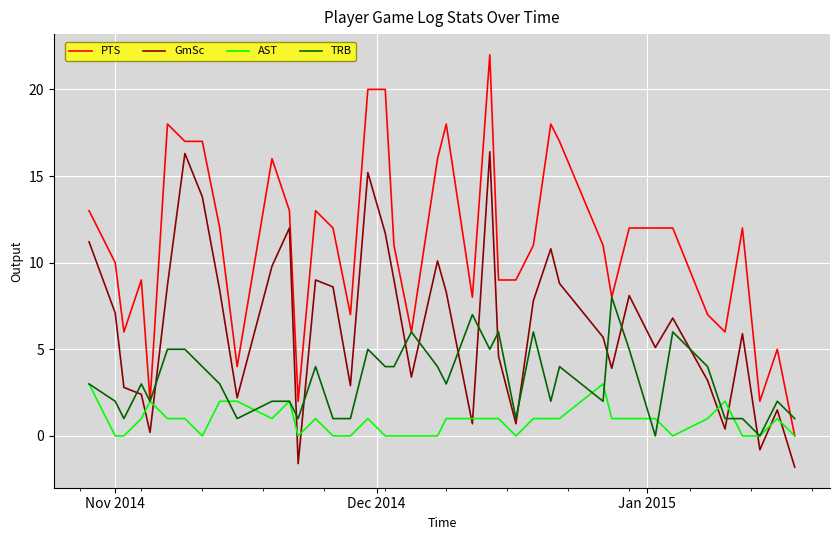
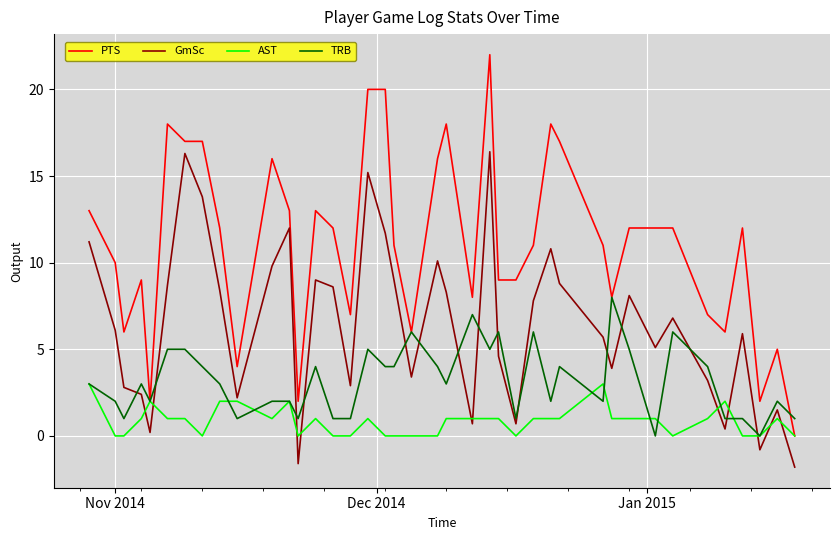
  {
    "PTS": {
      "Nov 2014": 10.0
    },
    "GmSc": {
-     "Nov 2014": 7.1
+     "Nov 2014": 6.1
    },
    "AST": {
      "Nov 2014": 0.0
    },
    "TRB": {
      "Nov 2014": 2.0
    }
  }
